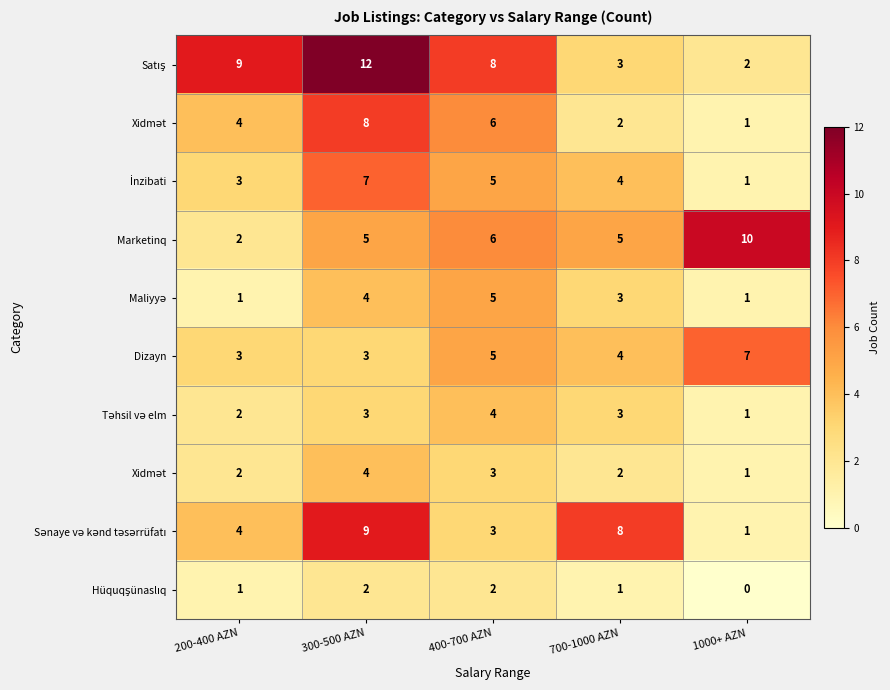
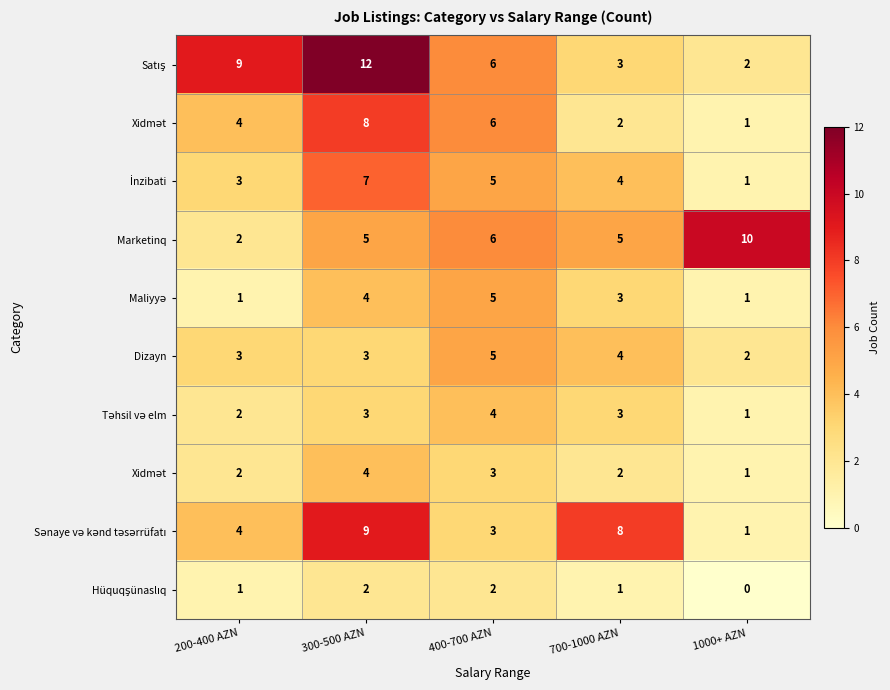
  {
    "Satış": {
      "200-400 AZN": 9,
      "300-500 AZN": 12,
-     "400-700 AZN": 8,
+     "400-700 AZN": 6,
      "700-1000 AZN": 3,
      "1000+ AZN": 2
    },
    "İnzibati": {
      "200-400 AZN": 3,
      "300-500 AZN": 7,
      "400-700 AZN": 5,
      "700-1000 AZN": 4,
      "1000+ AZN": 1
    },
    "Marketinq": {
      "200-400 AZN": 2,
      "300-500 AZN": 5,
      "400-700 AZN": 6,
      "700-1000 AZN": 5,
      "1000+ AZN": 10
    },
    "Maliyyə": {
      "200-400 AZN": 1,
      "300-500 AZN": 4,
      "400-700 AZN": 5,
      "700-1000 AZN": 3,
      "1000+ AZN": 1
    },
    "Dizayn": {
      "200-400 AZN": 3,
      "300-500 AZN": 3,
      "400-700 AZN": 5,
      "700-1000 AZN": 4,
-     "1000+ AZN": 7
+     "1000+ AZN": 2
    },
    "Təhsil və elm": {
      "200-400 AZN": 2,
      "300-500 AZN": 3,
      "400-700 AZN": 4,
      "700-1000 AZN": 3,
      "1000+ AZN": 1
    },
    "Sənaye və kənd təsərrüfatı": {
      "200-400 AZN": 4,
      "300-500 AZN": 9,
      "400-700 AZN": 3,
      "700-1000 AZN": 8,
      "1000+ AZN": 1
    },
    "Hüquqşünaslıq": {
      "200-400 AZN": 1,
      "300-500 AZN": 2,
      "400-700 AZN": 2,
      "700-1000 AZN": 1,
      "1000+ AZN": 0
    }
  }
